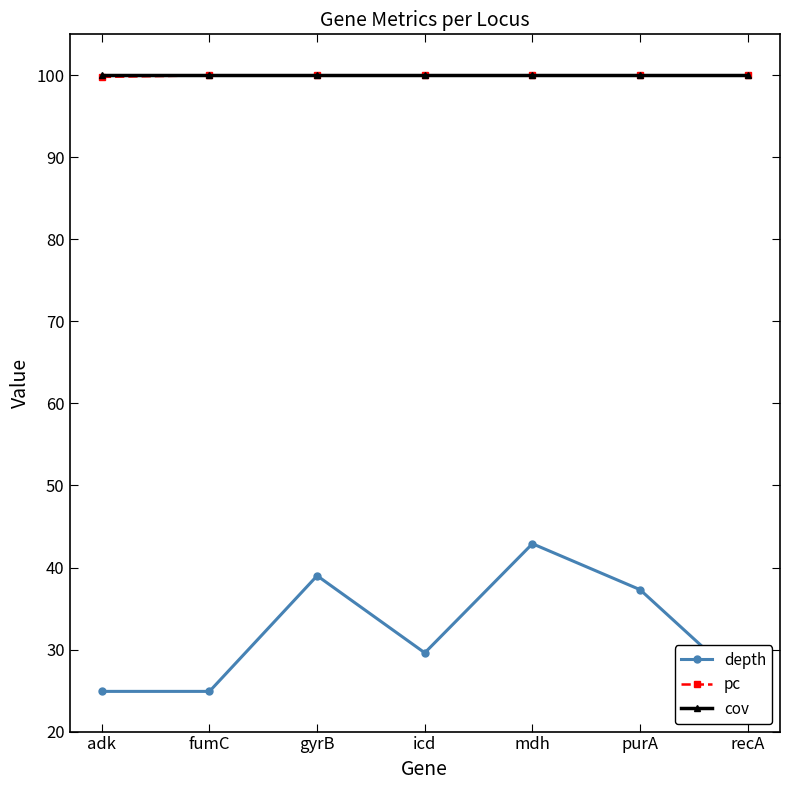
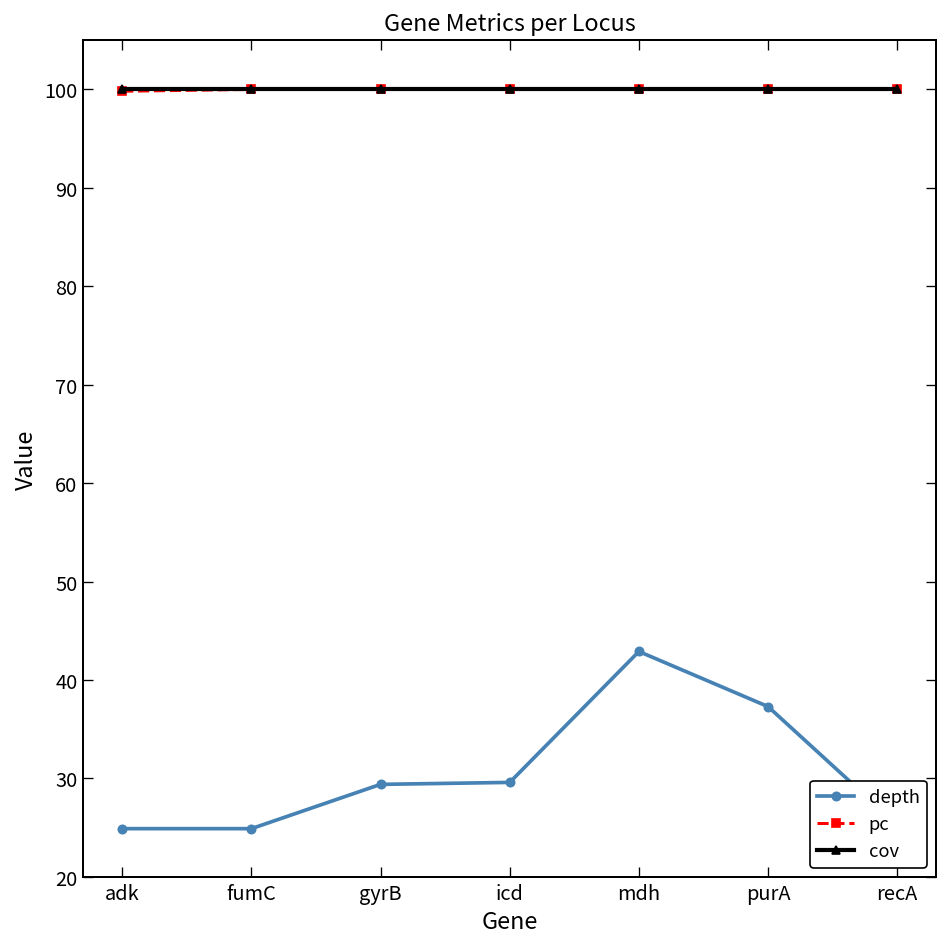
  {
    "depth": {
      "adk": 25,
      "fumC": 25,
-     "gyrB": 39,
+     "gyrB": 29,
      "icd": 30,
      "mdh": 43,
      "purA": 37
    }
  }
